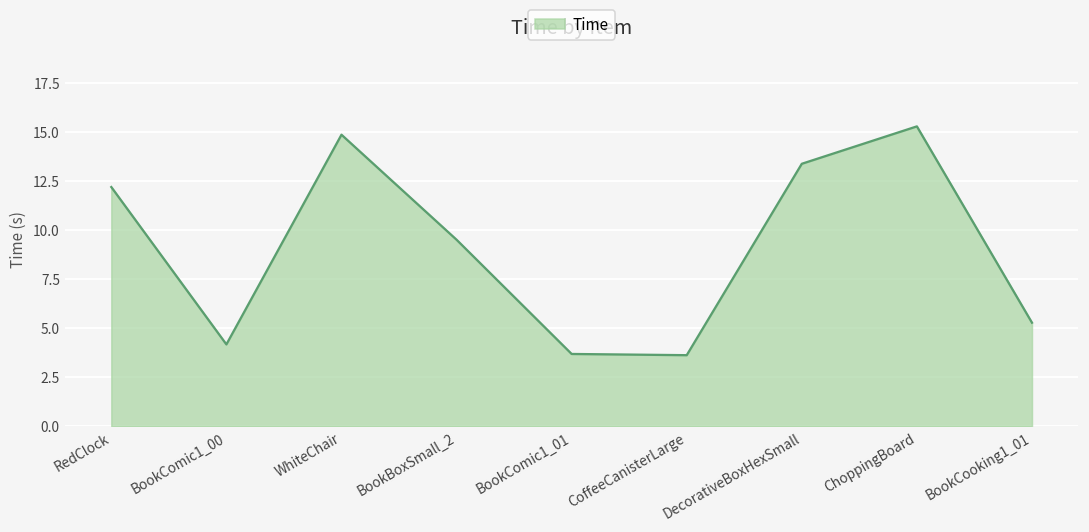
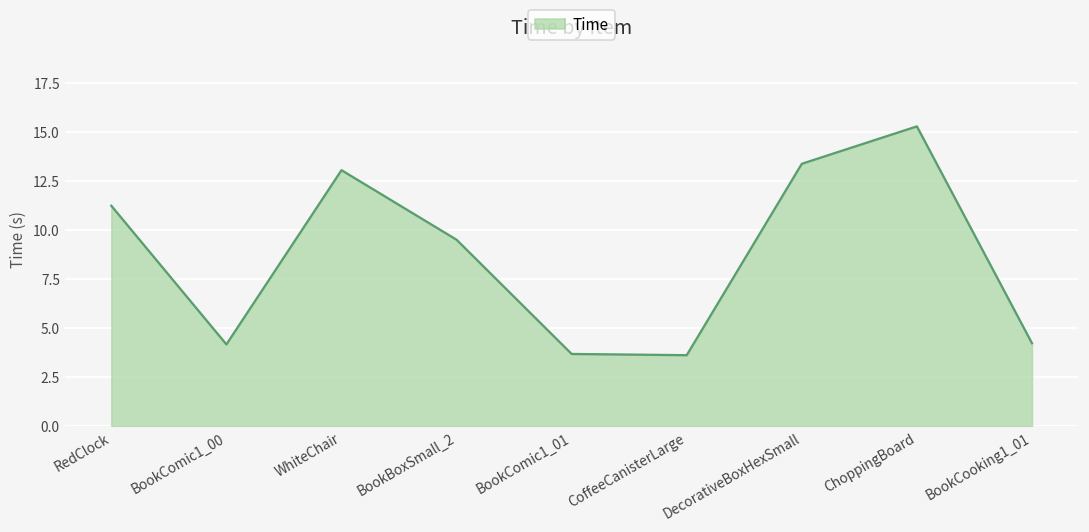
  {
-   "RedClock": 12.2,
+   "RedClock": 11.2,
    "BookComic1_00": 4.2,
-   "WhiteChair": 14.9,
+   "WhiteChair": 13.1,
    "BookBoxSmall_2": 9.5,
    "BookComic1_01": 3.7,
    "CoffeeCanisterLarge": 3.6,
    "DecorativeBoxHexSmall": 13.4,
    "ChoppingBoard": 15.3,
-   "BookCooking1_01": 5.3
+   "BookCooking1_01": 4.2
  }
